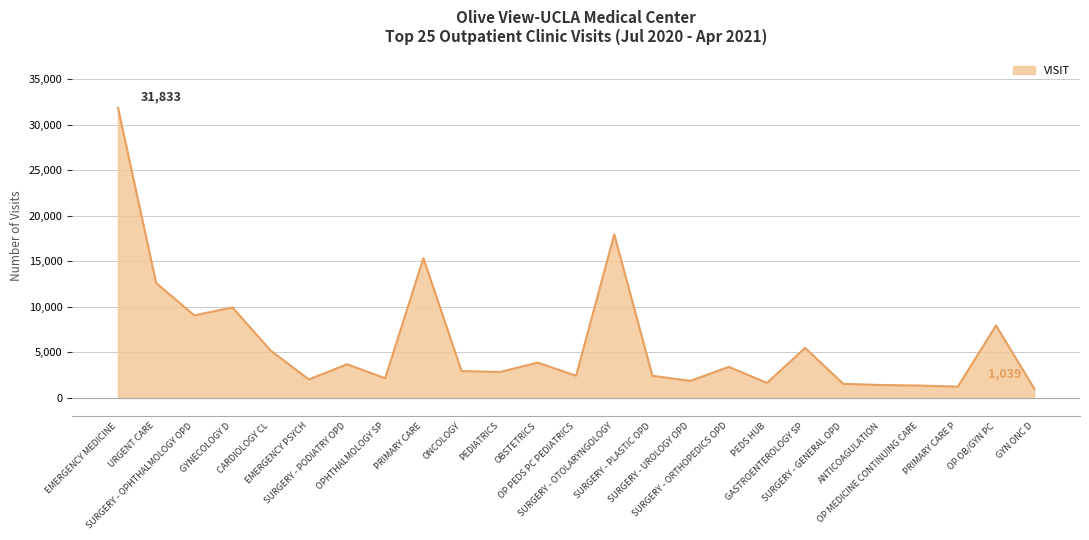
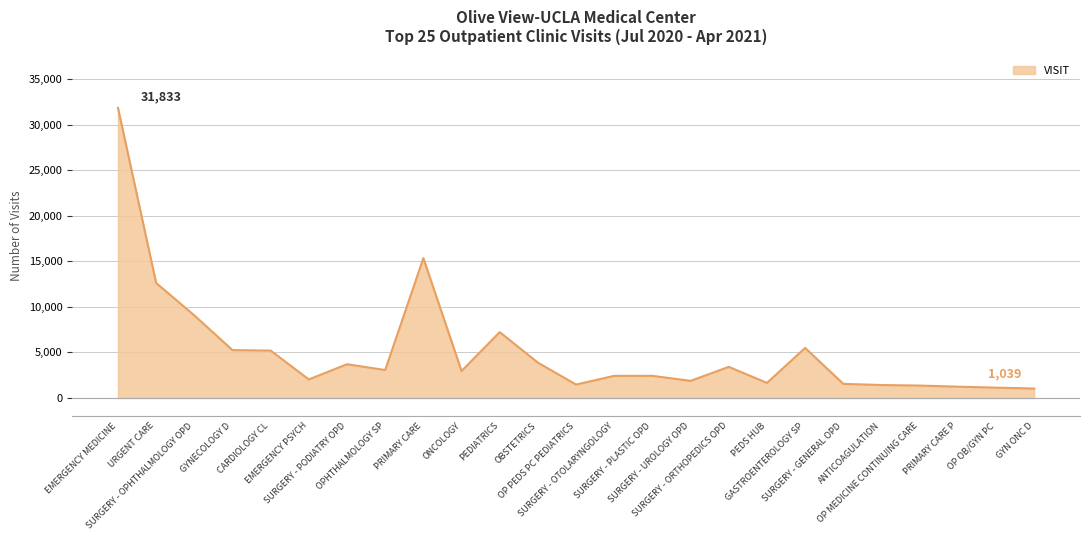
  {
    "URGENT CARE": "13,000",
    "SURGERY - OPHTHALMOLOGY OPD": "9,000",
-   "GYNECOLOGY D": "10,000",
+   "GYNECOLOGY D": "5,000",
    "CARDIOLOGY CL": "5,000",
    "EMERGENCY PSYCH": "2,000",
    "SURGERY - PODIATRY OPD": "4,000",
-   "OPHTHALMOLOGY SP": "2,000",
+   "OPHTHALMOLOGY SP": "3,000",
    "PRIMARY CARE": "15,000",
    "ONCOLOGY": "3,000",
-   "PEDIATRICS": "3,000",
+   "PEDIATRICS": "7,000",
    "OBSTETRICS": "4,000",
-   "OP PEDS PC PEDIATRICS": "2,000",
-   "SURGERY - OTOLARYNGOLOGY": "18,000",
+   "OP PEDS PC PEDIATRICS": "1,000",
+   "SURGERY - OTOLARYNGOLOGY": "2,000",
    "SURGERY - PLASTIC OPD": "2,000",
    "SURGERY - UROLOGY OPD": "2,000",
    "SURGERY - ORTHOPEDICS OPD": "3,000",
    "PEDS HUB": "2,000",
    "GASTROENTEROLOGY SP": "5,000",
    "SURGERY - GENERAL OPD": "2,000",
    "ANTICOAGULATION": "1,000",
    "OP MEDICINE CONTINUING CARE": "1,000",
    "PRIMARY CARE P": "1,000",
-   "OP OB/GYN PC": "8,000"
+   "OP OB/GYN PC": "1,000"
  }
